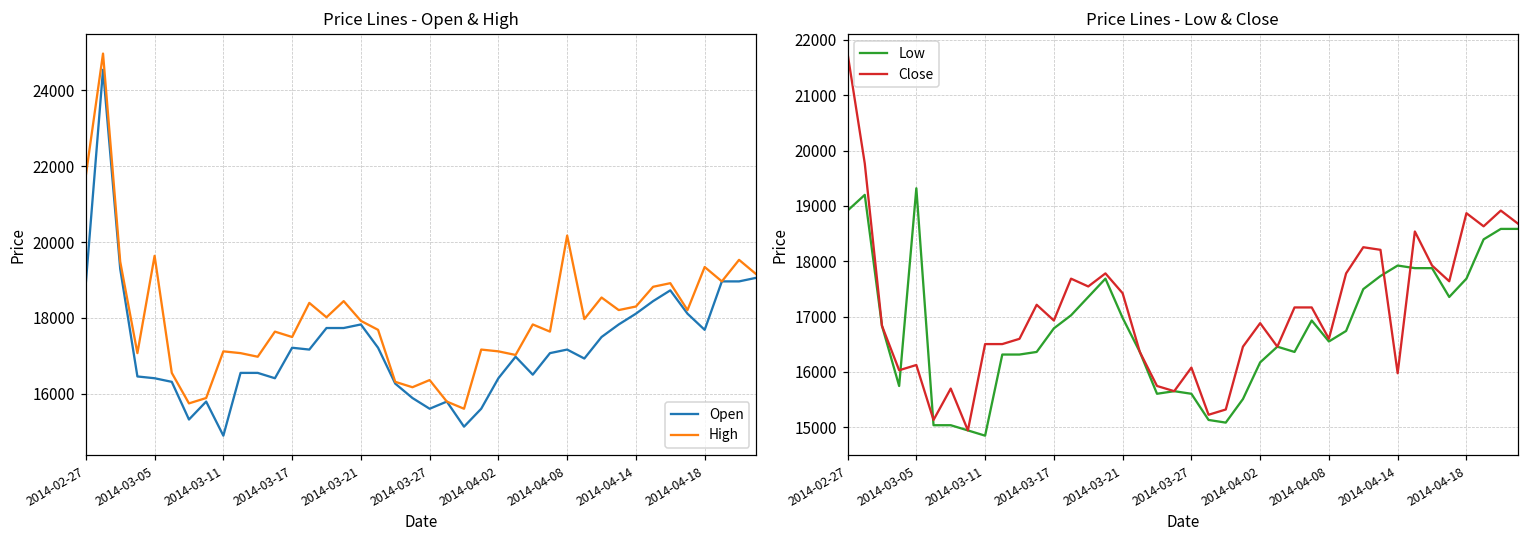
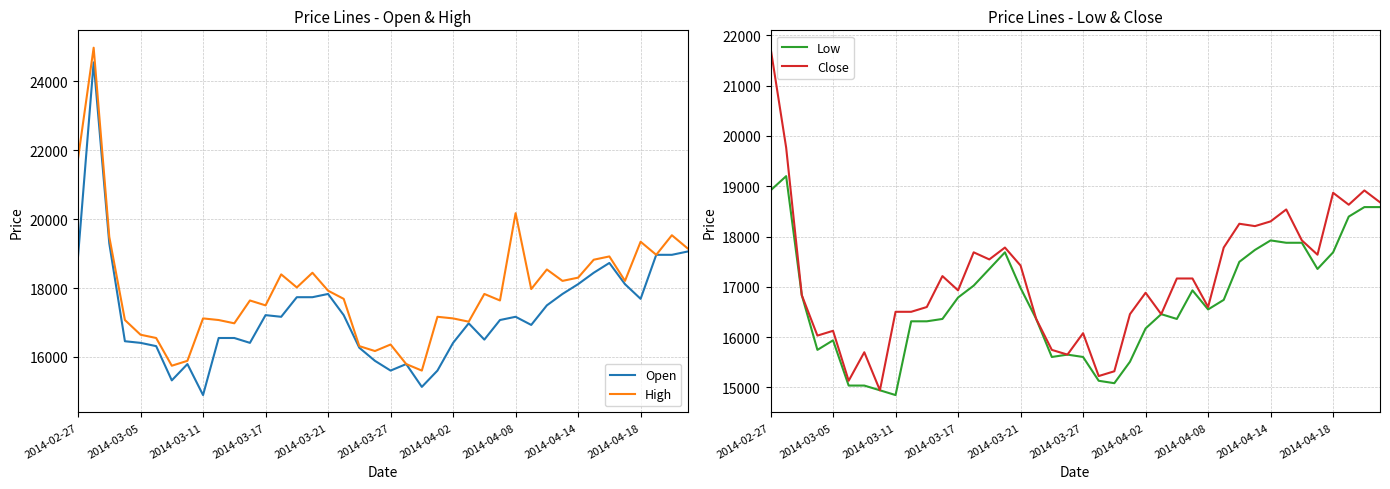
  {
    "Price Lines - Open & High": {
      "Open": {
        "2014-02-27": 18900,
        "2014-03-05": 16400,
        "2014-03-11": 14900,
        "2014-03-17": 17200,
        "2014-03-21": 17800,
        "2014-03-27": 15600,
        "2014-04-02": 16400,
        "2014-04-08": 17200,
        "2014-04-14": 18100,
        "2014-04-18": 17700
      },
      "High": {
        "2014-02-27": 21800,
-       "2014-03-05": 19600,
+       "2014-03-05": 16600,
        "2014-03-11": 17100,
        "2014-03-17": 17500,
        "2014-03-21": 17900,
        "2014-03-27": 16400,
        "2014-04-02": 17100,
        "2014-04-08": 20200,
        "2014-04-14": 18300,
        "2014-04-18": 19300
      }
    },
    "Price Lines - Low & Close": {
      "Low": {
        "2014-02-27": 18900,
-       "2014-03-05": 19300,
+       "2014-03-05": 15900,
        "2014-03-11": 14800,
        "2014-03-17": 16800,
        "2014-03-21": 17000,
        "2014-03-27": 15600,
        "2014-04-02": 16200,
        "2014-04-14": 17900,
        "2014-04-18": 17700
      },
      "Close": {
        "2014-02-27": 21800,
        "2014-03-05": 16100,
        "2014-03-11": 16500,
        "2014-03-17": 16900,
        "2014-03-21": 17400,
        "2014-03-27": 16100,
        "2014-04-02": 16900,
-       "2014-04-14": 16000,
+       "2014-04-14": 18300,
        "2014-04-18": 18900
      }
    }
  }
